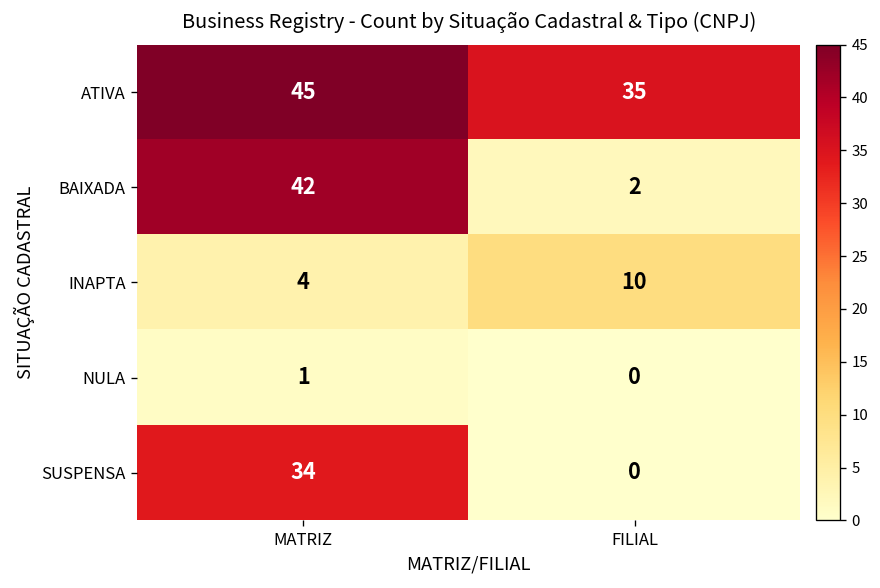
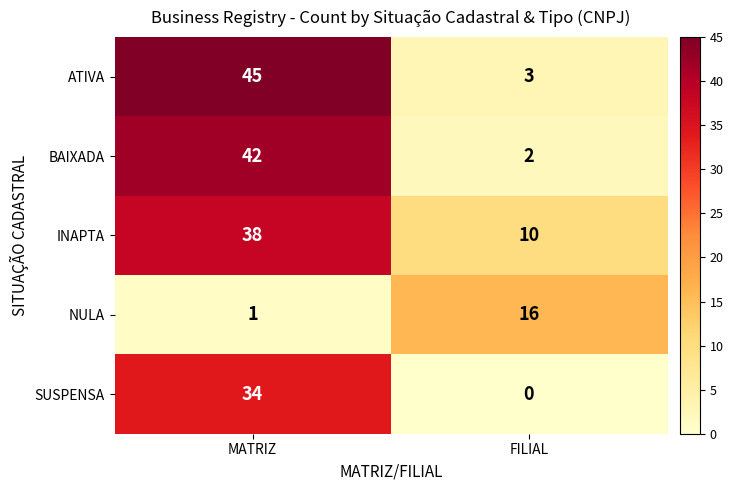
  {
    "ATIVA": {
      "MATRIZ": 45,
-     "FILIAL": 35
+     "FILIAL": 3
    },
    "BAIXADA": {
      "MATRIZ": 42,
      "FILIAL": 2
    },
    "INAPTA": {
-     "MATRIZ": 4,
+     "MATRIZ": 38,
      "FILIAL": 10
    },
    "NULA": {
      "MATRIZ": 1,
-     "FILIAL": 0
+     "FILIAL": 16
    },
    "SUSPENSA": {
      "MATRIZ": 34,
      "FILIAL": 0
    }
  }
